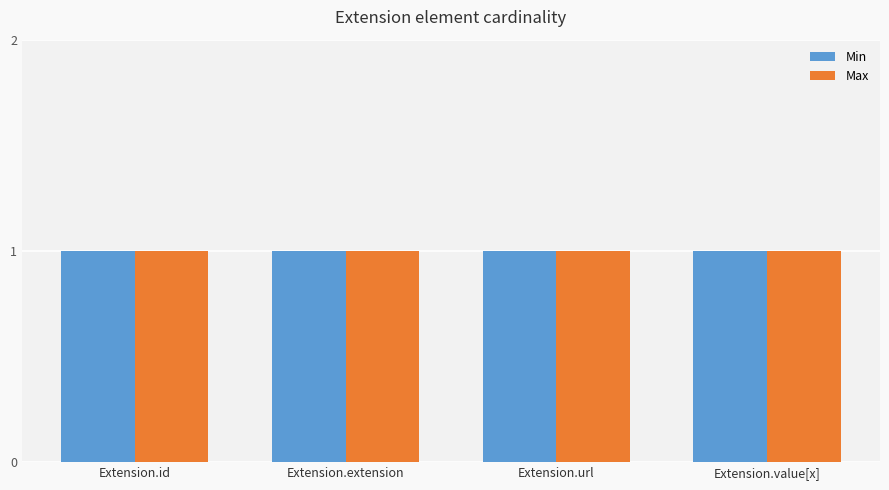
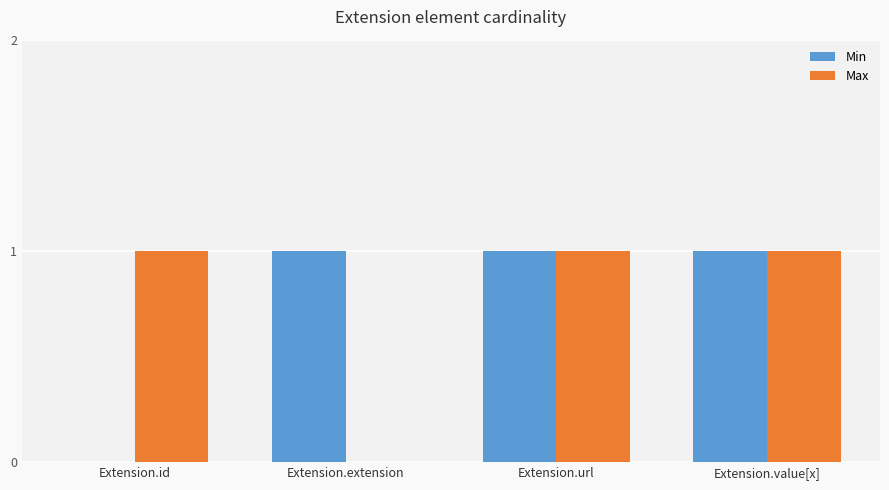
  {
    "Min": {
-     "Extension.id": 1,
+     "Extension.id": 0,
      "Extension.extension": 1,
      "Extension.url": 1,
      "Extension.value[x]": 1
    },
    "Max": {
      "Extension.id": 1,
-     "Extension.extension": 1,
+     "Extension.extension": 0,
      "Extension.url": 1,
      "Extension.value[x]": 1
    }
  }
